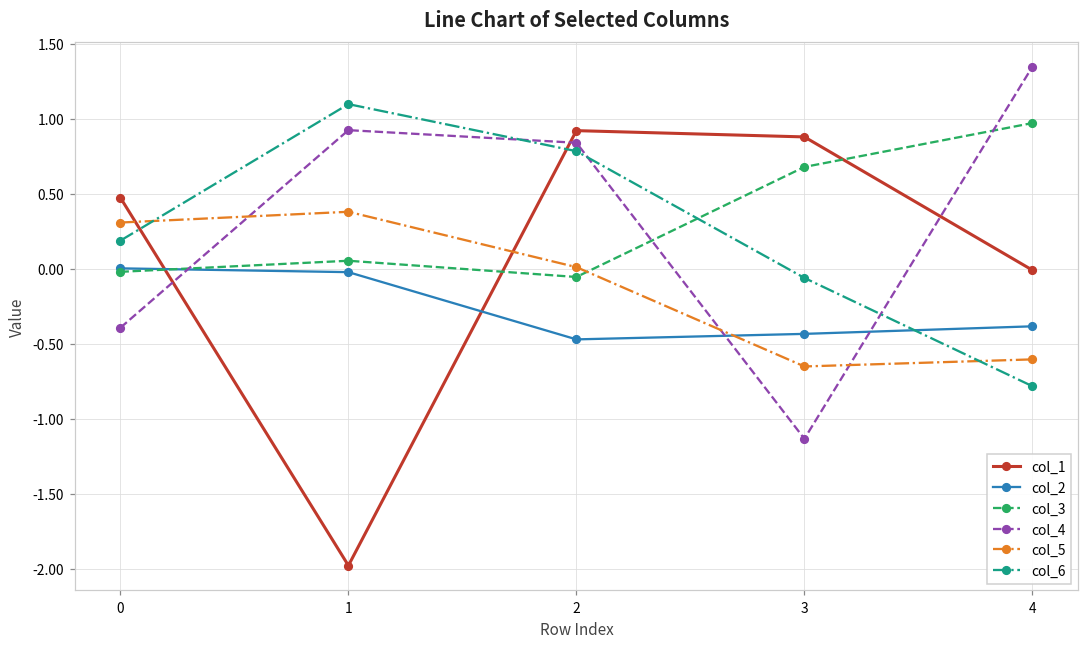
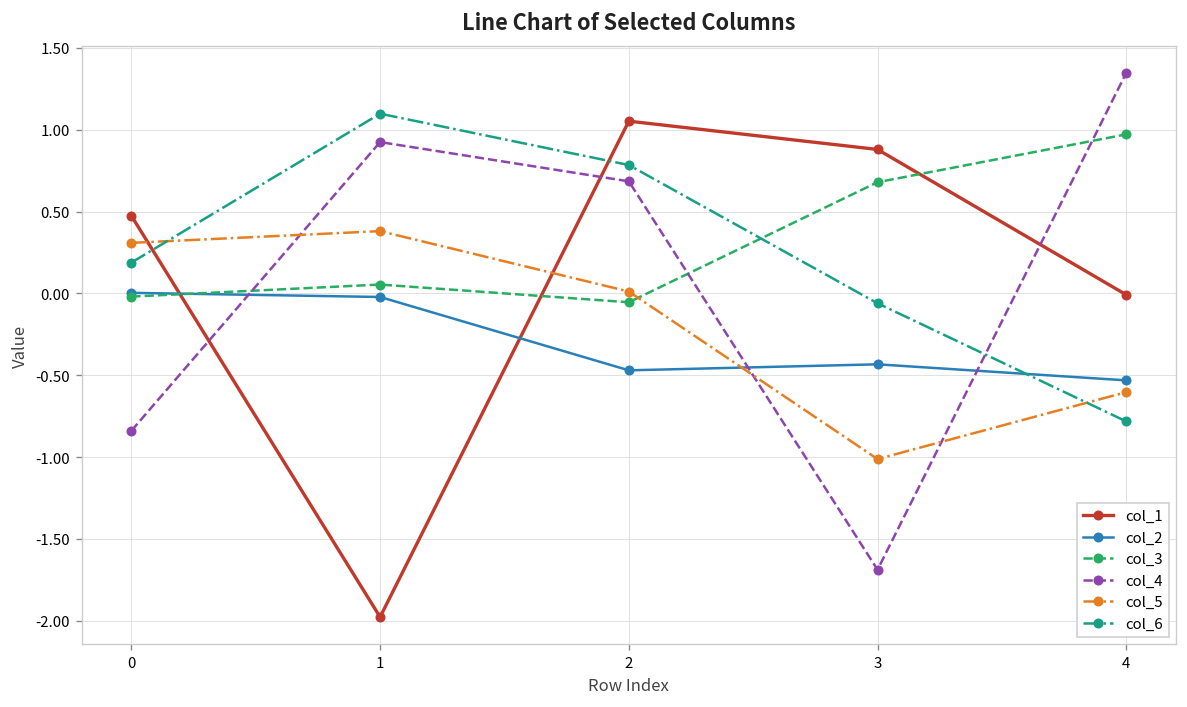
  {
    "col_1": {
      "0": 0.47,
      "1": -1.98,
-     "2": 0.92,
+     "2": 1.05,
      "3": 0.88,
      "4": -0.01
    },
    "col_2": {
      "0": 0.00,
      "1": -0.02,
      "2": -0.47,
      "3": -0.43,
-     "4": -0.38
+     "4": -0.53
    },
    "col_4": {
-     "0": -0.39,
+     "0": -0.84,
      "1": 0.92,
-     "2": 0.84,
-     "3": -1.13,
+     "2": 0.68,
+     "3": -1.69,
      "4": 1.35
    },
    "col_5": {
      "0": 0.31,
      "1": 0.38,
      "2": 0.01,
-     "3": -0.65,
+     "3": -1.01,
      "4": -0.60
    }
  }
